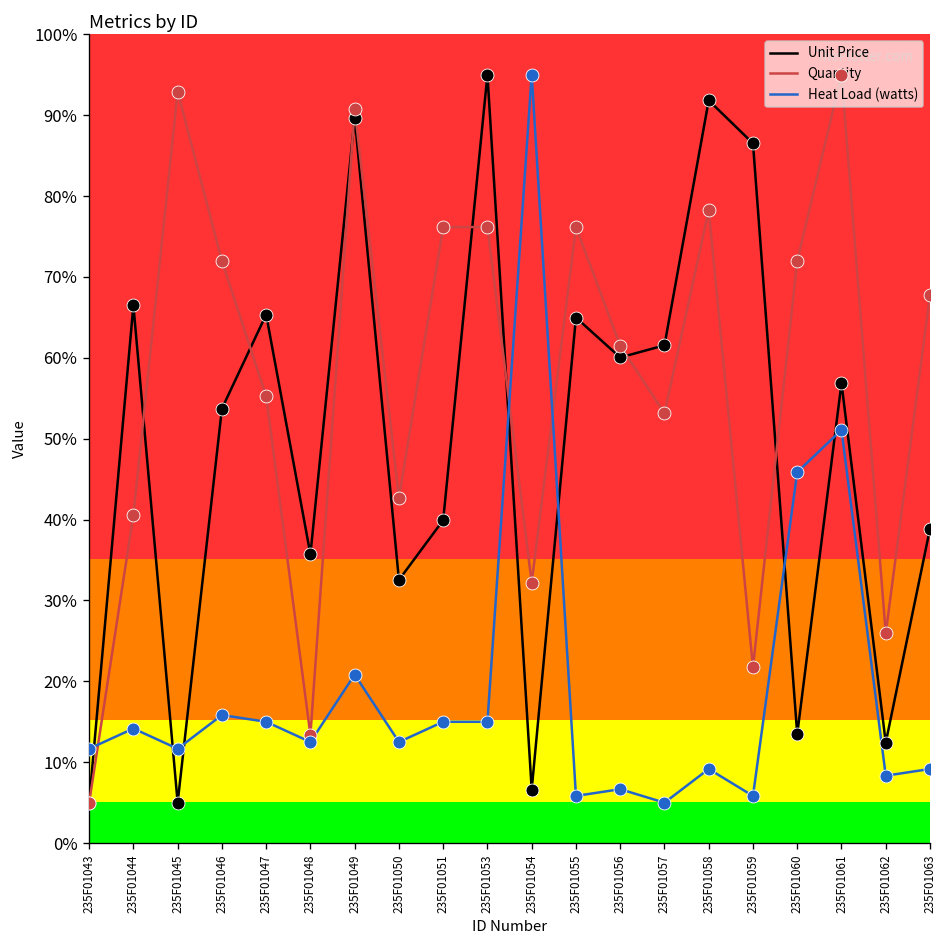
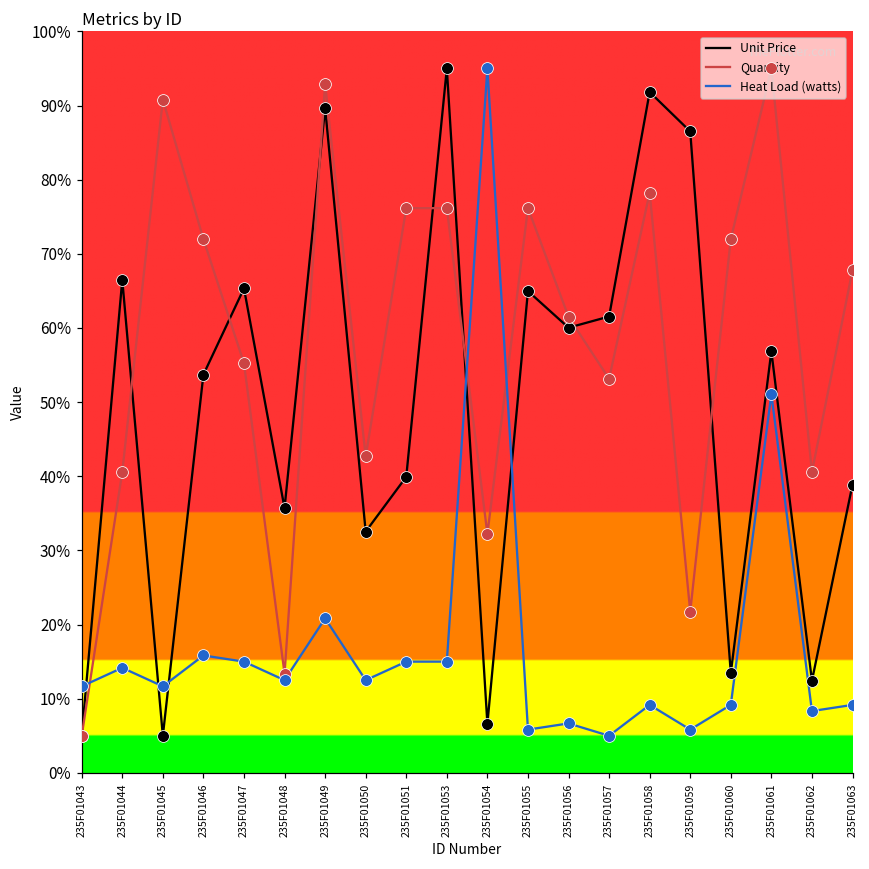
  {
    "Unit Price": {
      "235F01044": "66%",
      "235F01045": "5%",
      "235F01046": "54%",
      "235F01047": "65%",
      "235F01048": "36%",
      "235F01049": "90%",
      "235F01050": "33%",
      "235F01051": "40%",
      "235F01053": "95%",
      "235F01054": "7%",
      "235F01055": "65%",
      "235F01056": "60%",
      "235F01057": "62%",
      "235F01058": "92%",
      "235F01059": "87%",
      "235F01060": "13%",
      "235F01061": "57%",
      "235F01062": "12%",
      "235F01063": "39%"
    },
    "Quantity": {
      "235F01044": "41%",
-     "235F01045": "93%",
+     "235F01045": "91%",
      "235F01046": "72%",
      "235F01047": "55%",
      "235F01048": "13%",
-     "235F01049": "91%",
+     "235F01049": "93%",
      "235F01050": "43%",
      "235F01051": "76%",
      "235F01053": "76%",
      "235F01054": "32%",
      "235F01055": "76%",
      "235F01056": "62%",
      "235F01057": "53%",
      "235F01058": "78%",
      "235F01059": "22%",
      "235F01060": "72%",
-     "235F01062": "26%",
+     "235F01062": "41%",
      "235F01063": "68%"
    },
    "Heat Load (watts)": {
      "235F01043": "12%",
      "235F01044": "14%",
      "235F01045": "12%",
      "235F01046": "16%",
      "235F01047": "15%",
      "235F01048": "12%",
      "235F01049": "21%",
      "235F01050": "12%",
      "235F01051": "15%",
      "235F01053": "15%",
      "235F01054": "95%",
      "235F01055": "6%",
      "235F01056": "7%",
      "235F01057": "5%",
      "235F01058": "9%",
      "235F01059": "6%",
-     "235F01060": "46%",
+     "235F01060": "9%",
      "235F01061": "51%",
      "235F01062": "8%",
      "235F01063": "9%"
    }
  }
